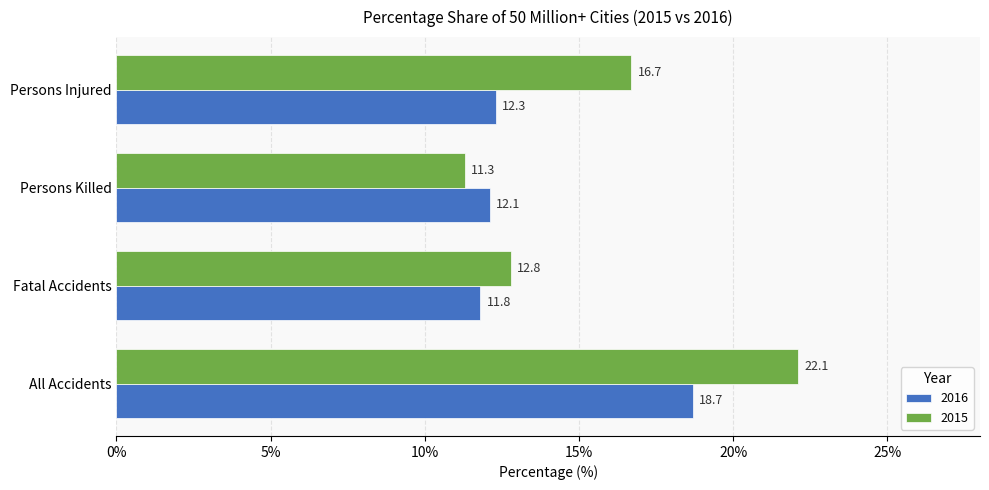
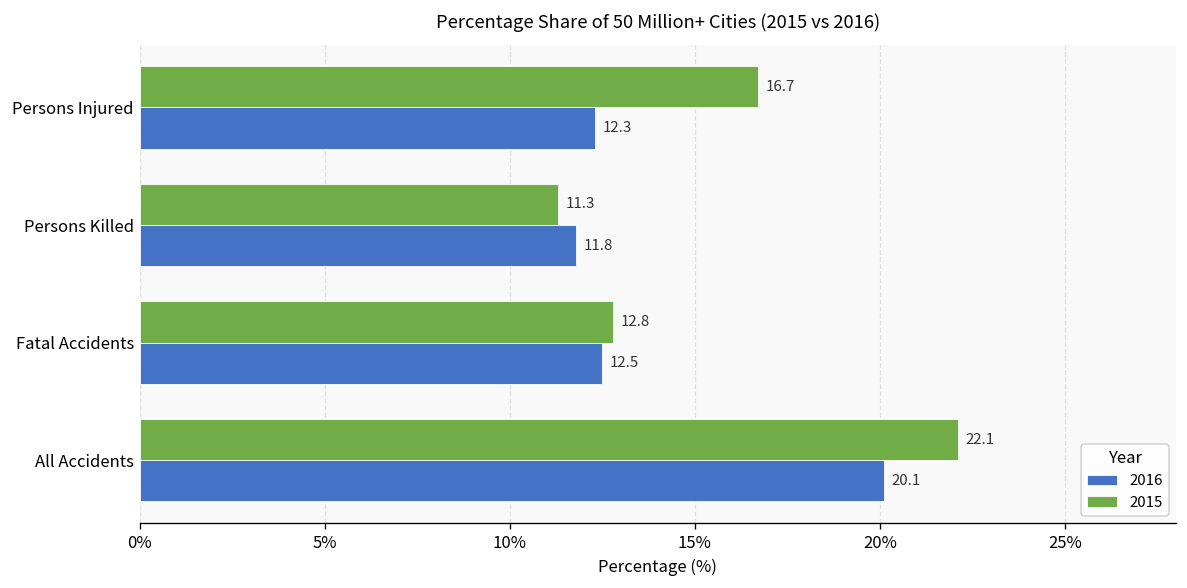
  {
    "2016": {
      "Persons Injured": 12.3,
-     "Persons Killed": 12.1,
-     "Fatal Accidents": 11.8,
-     "All Accidents": 18.7
+     "Persons Killed": 11.8,
+     "Fatal Accidents": 12.5,
+     "All Accidents": 20.1
    },
    "2015": {
      "Persons Injured": 16.7,
      "Persons Killed": 11.3,
      "Fatal Accidents": 12.8,
      "All Accidents": 22.1
    }
  }
